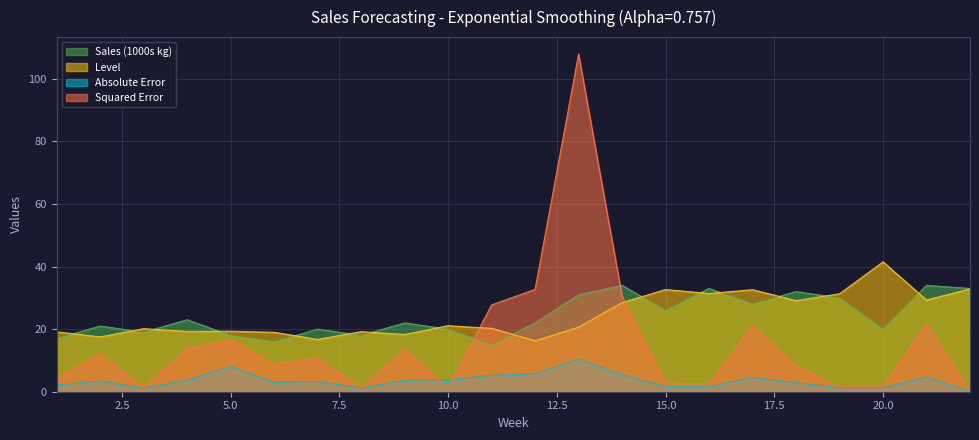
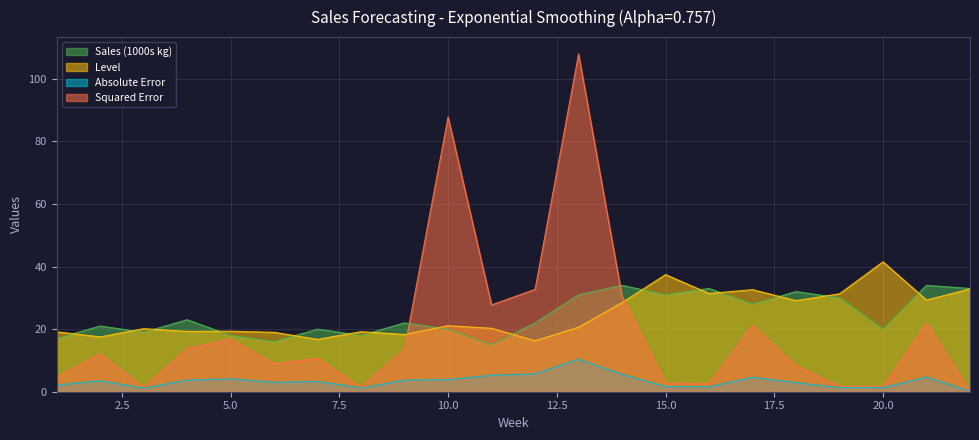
  {
    "Sales (1000s kg)": {
      "5.0": 18,
      "10.0": 20,
-     "15.0": 26,
+     "15.0": 31,
      "20.0": 20
    },
    "Level": {
      "5.0": 19,
      "10.0": 21,
-     "15.0": 33,
+     "15.0": 37,
      "20.0": 42
    },
    "Absolute Error": {
-     "5.0": 8,
+     "5.0": 4,
      "10.0": 4,
      "15.0": 2
    },
    "Squared Error": {
      "5.0": 17,
-     "10.0": 1,
+     "10.0": 88,
      "15.0": 3
    }
  }
